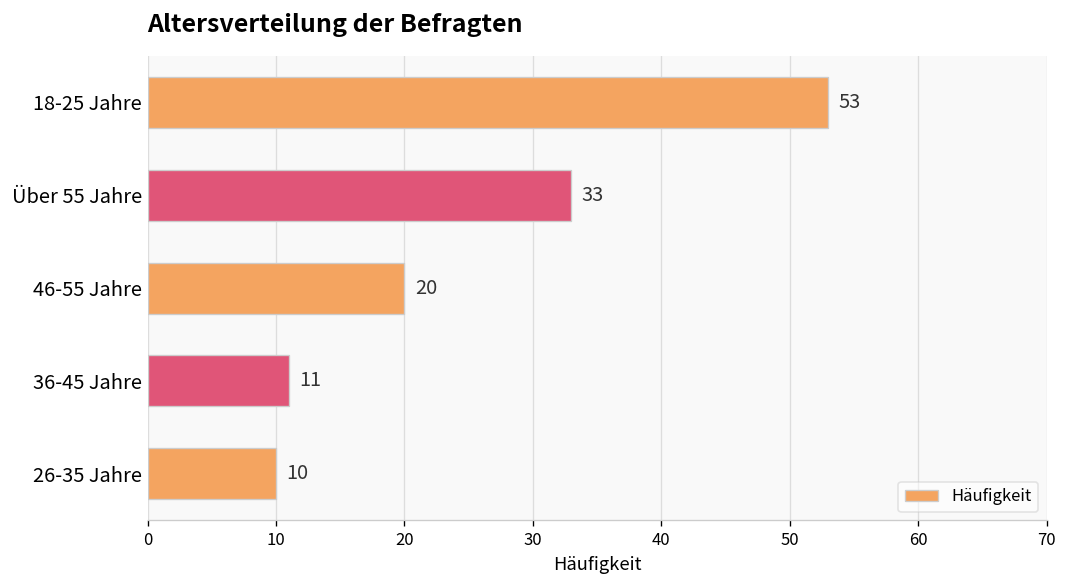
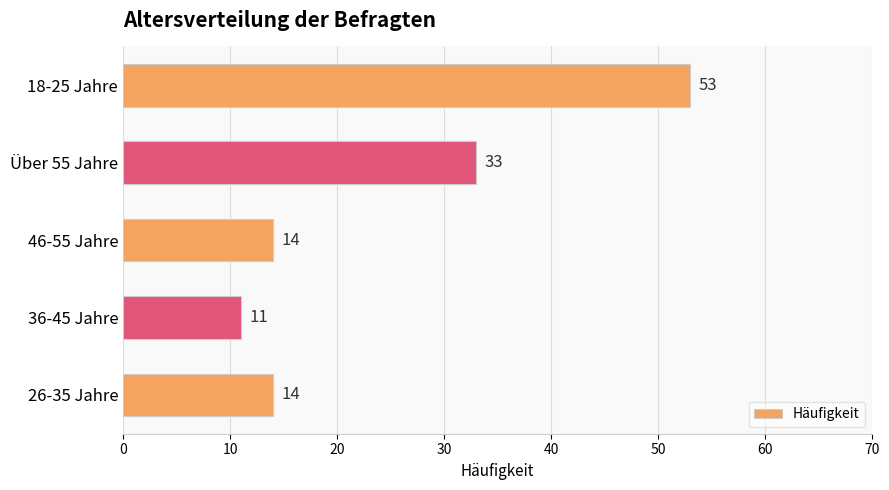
  {
    "18-25 Jahre": 53,
    "Über 55 Jahre": 33,
-   "46-55 Jahre": 20,
+   "46-55 Jahre": 14,
    "36-45 Jahre": 11,
-   "26-35 Jahre": 10
+   "26-35 Jahre": 14
  }
